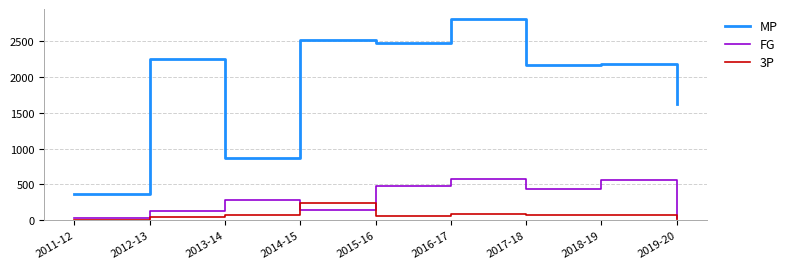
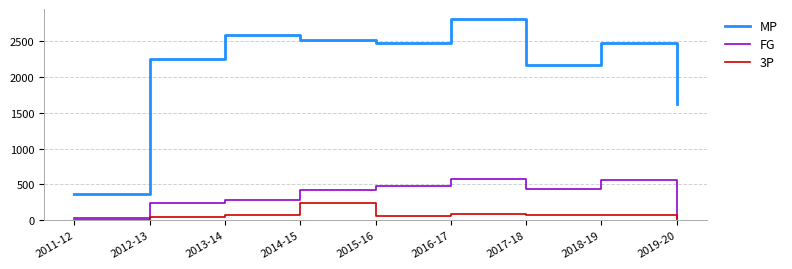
  {
    "MP": {
      "2011-12": 400,
      "2012-13": 2300,
-     "2013-14": 900,
+     "2013-14": 2600,
      "2014-15": 2500,
      "2015-16": 2500,
      "2016-17": 2800,
      "2017-18": 2200,
-     "2018-19": 2200,
+     "2018-19": 2500,
      "2019-20": 1600
    },
    "FG": {
-     "2012-13": 100,
+     "2012-13": 200,
      "2013-14": 300,
-     "2014-15": 100,
+     "2014-15": 400,
      "2015-16": 500,
      "2016-17": 600,
      "2017-18": 400,
      "2018-19": 600
    },
    "3P": {
      "2012-13": 0,
      "2013-14": 100,
      "2014-15": 200,
      "2015-16": 100,
      "2016-17": 100,
      "2017-18": 100,
      "2018-19": 100
    }
  }
